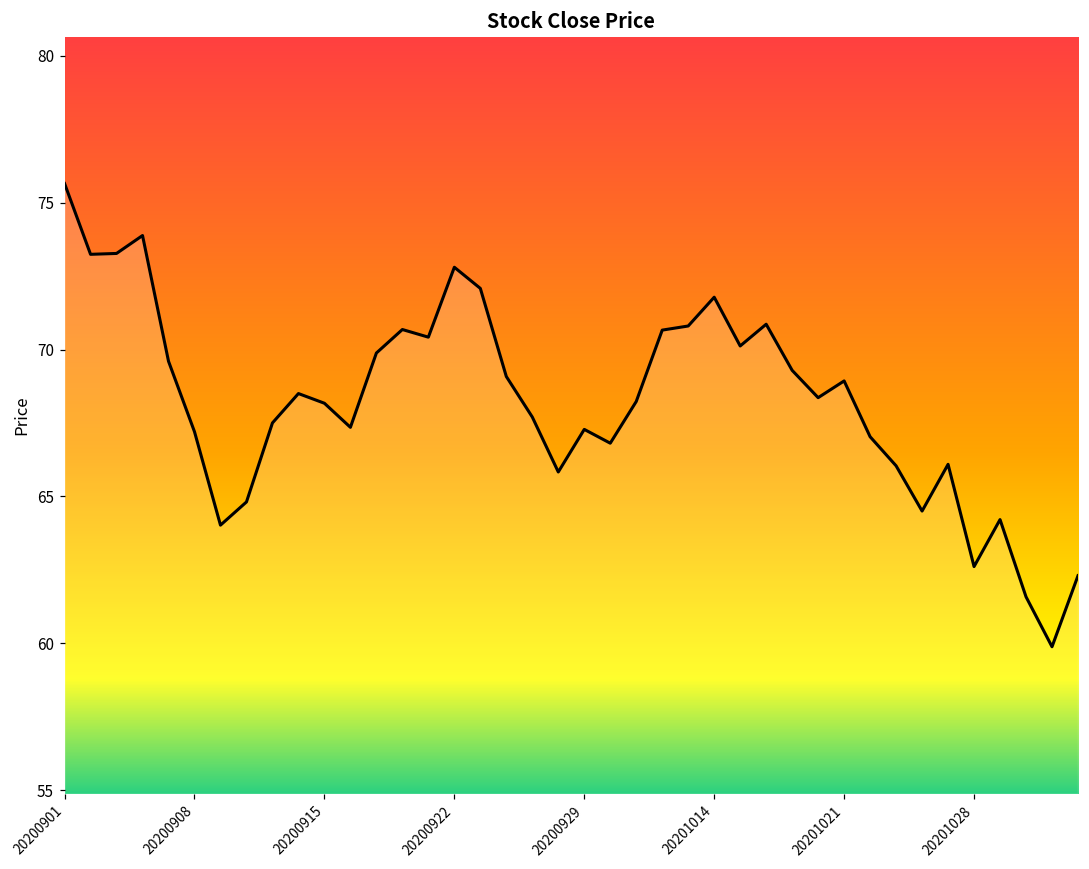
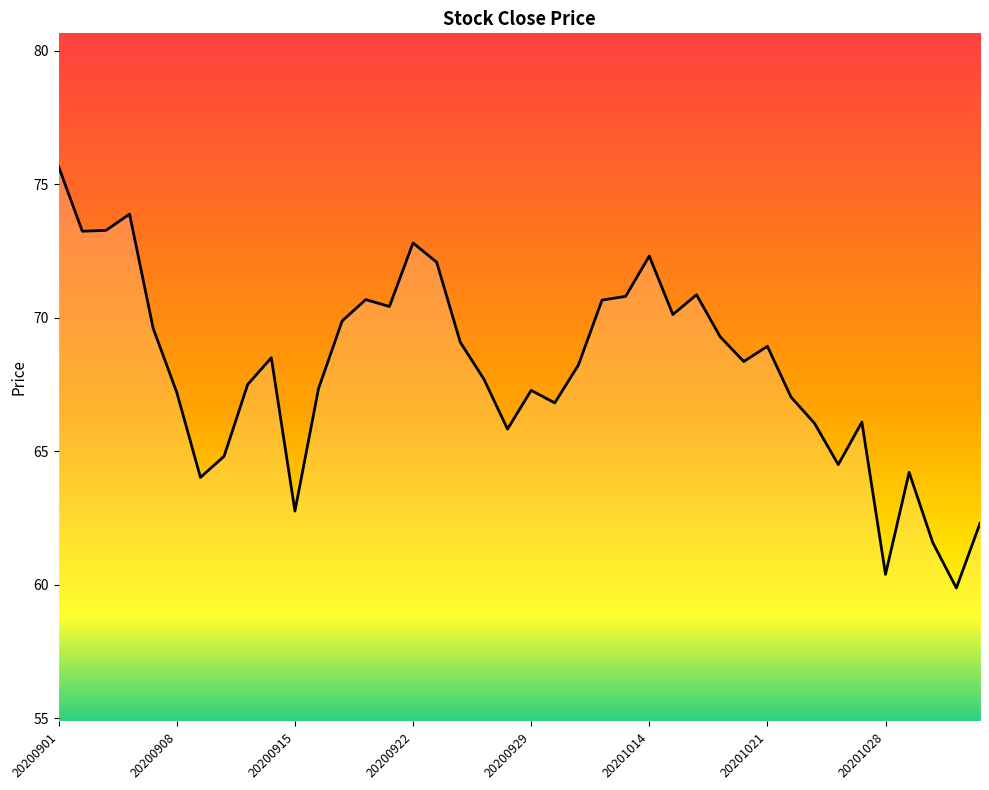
  {
    "20200901": 75.7,
    "20200908": 67.2,
-   "20200915": 68.2,
+   "20200915": 62.8,
    "20200922": 72.8,
    "20200929": 67.3,
-   "20201014": 71.8,
+   "20201014": 72.3,
    "20201021": 68.9,
-   "20201028": 62.6
+   "20201028": 60.4
  }
